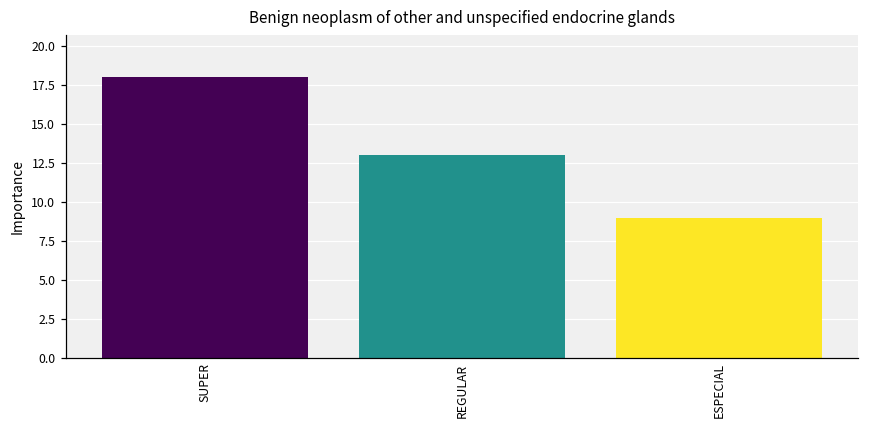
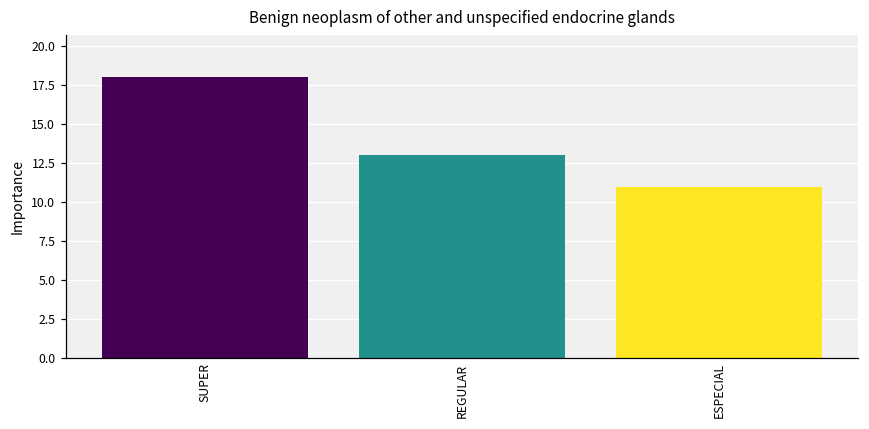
  {
    "SUPER": 18,
    "REGULAR": 13,
-   "ESPECIAL": 9
+   "ESPECIAL": 11
  }
